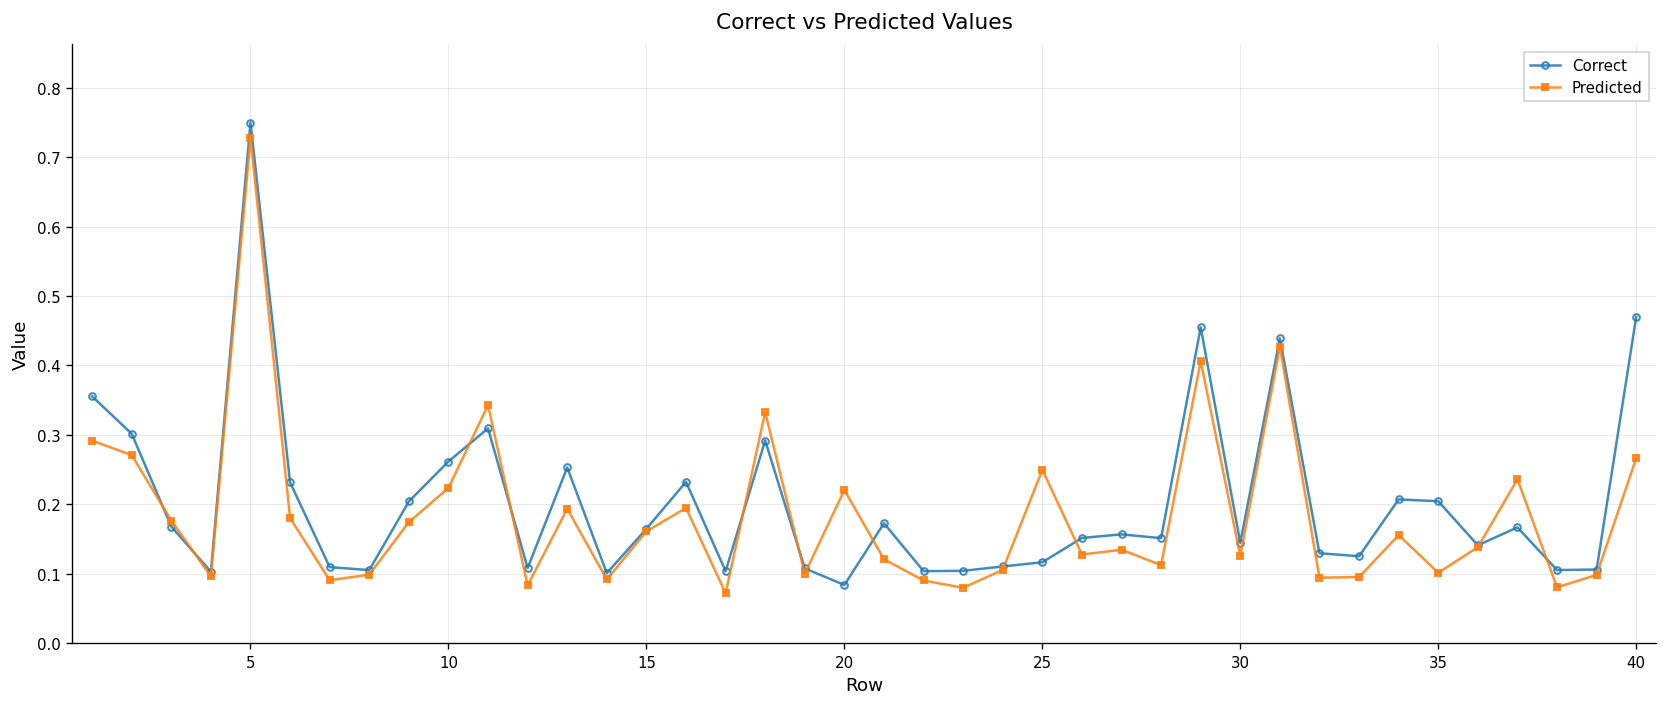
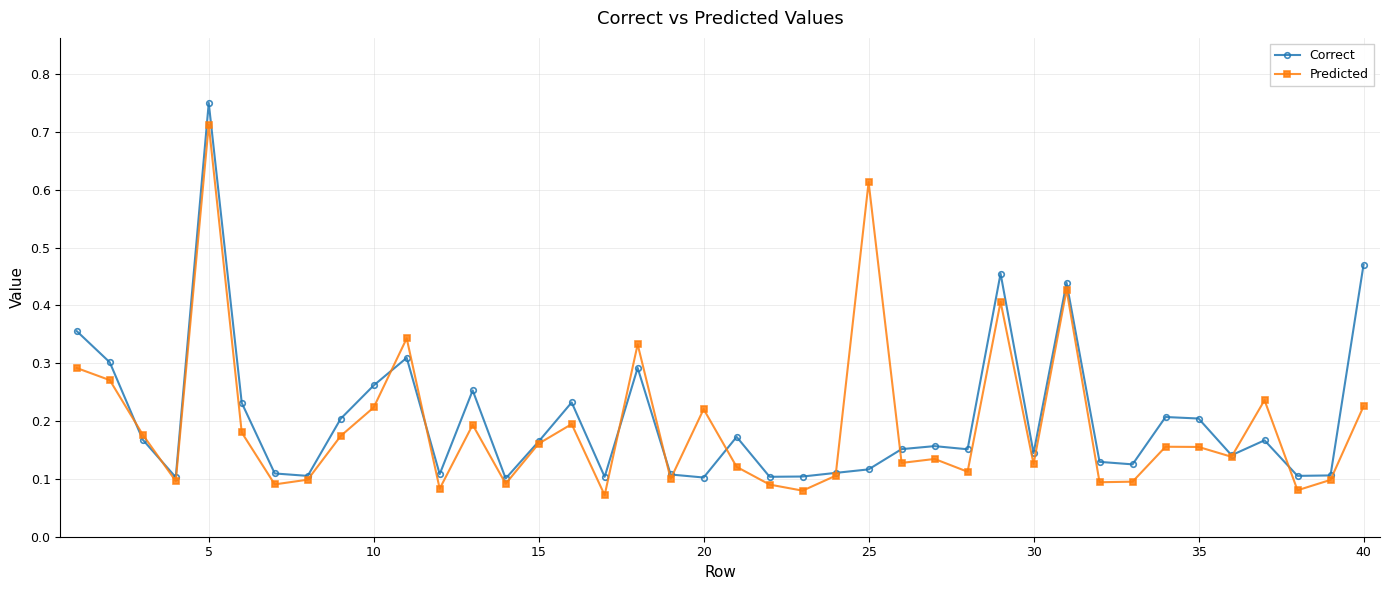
  {
    "Correct": {
      "5": 0.75,
      "10": 0.26,
-     "20": 0.08,
+     "20": 0.10,
      "25": 0.12,
      "30": 0.14,
      "35": 0.20,
      "40": 0.47
    },
    "Predicted": {
-     "5": 0.73,
+     "5": 0.71,
      "10": 0.22,
      "20": 0.22,
-     "25": 0.25,
+     "25": 0.61,
      "30": 0.13,
-     "35": 0.10,
-     "40": 0.27
+     "35": 0.16,
+     "40": 0.23
    }
  }
